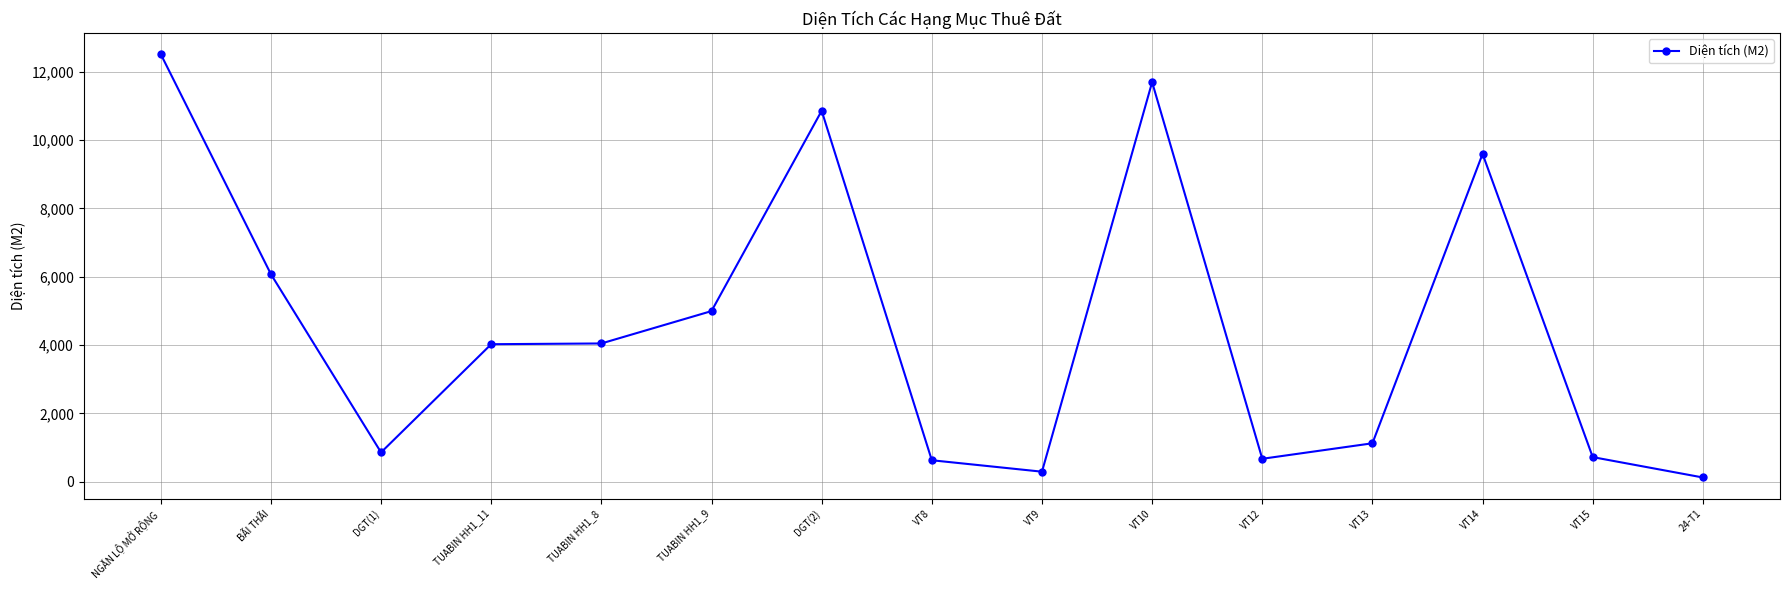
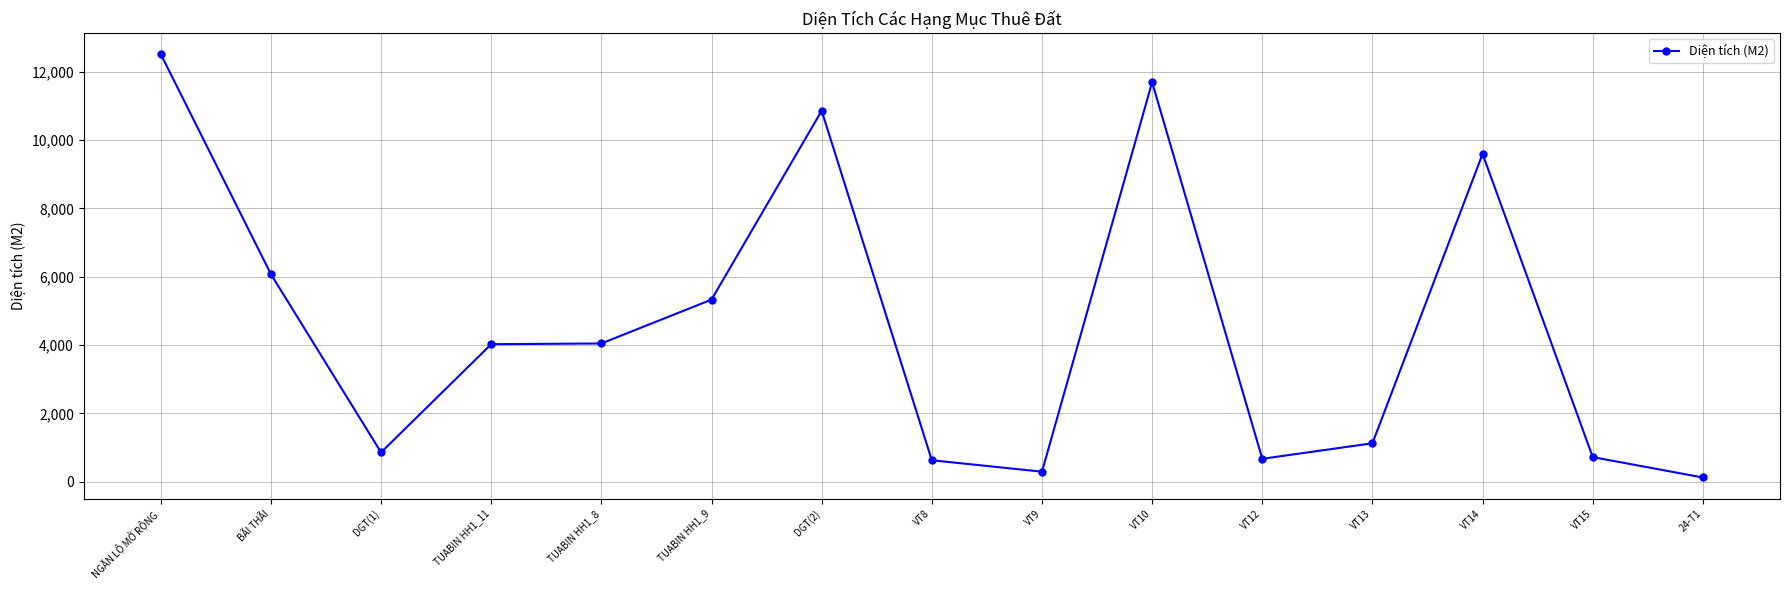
  {
    "NGĂN LỘ MỞ RỘNG": "12,500",
    "BÃI THÃI": "6,100",
    "DGT(1)": "900",
    "TUABIN HH1_11": "4,000",
    "TUABIN HH1_8": "4,000",
-   "TUABIN HH1_9": "5,000",
+   "TUABIN HH1_9": "5,300",
    "DGT(2)": "10,900",
    "VT8": "600",
    "VT9": "300",
    "VT10": "11,700",
    "VT12": "700",
    "VT13": "1,100",
    "VT14": "9,600",
    "VT15": "700",
    "24-T1": "100"
  }
